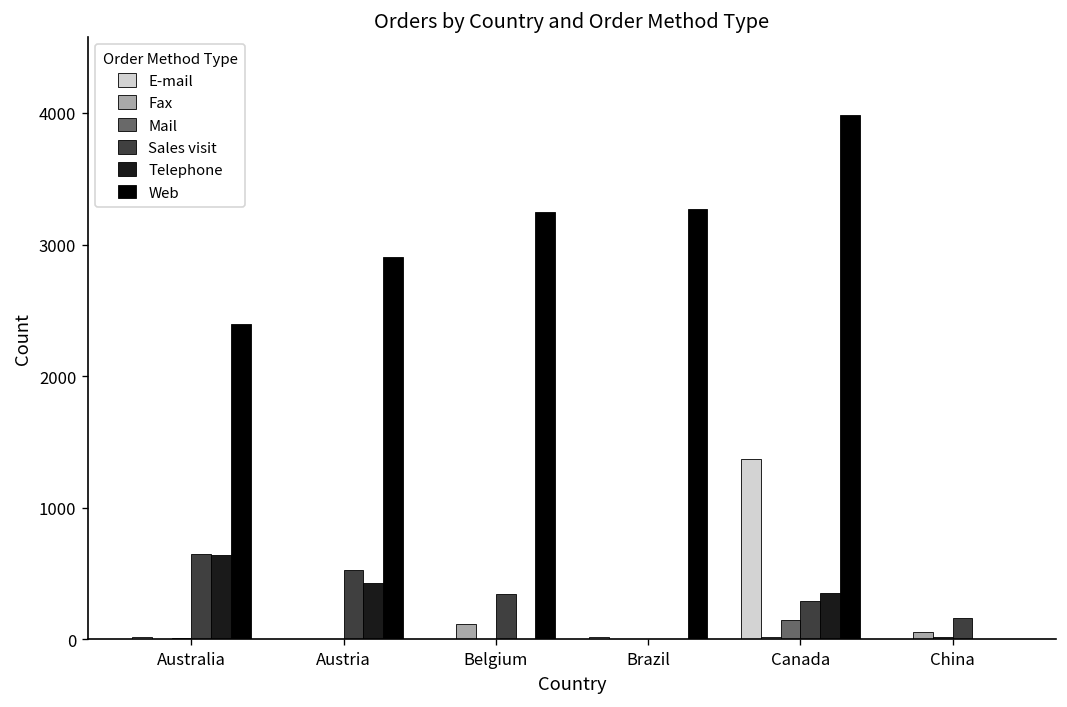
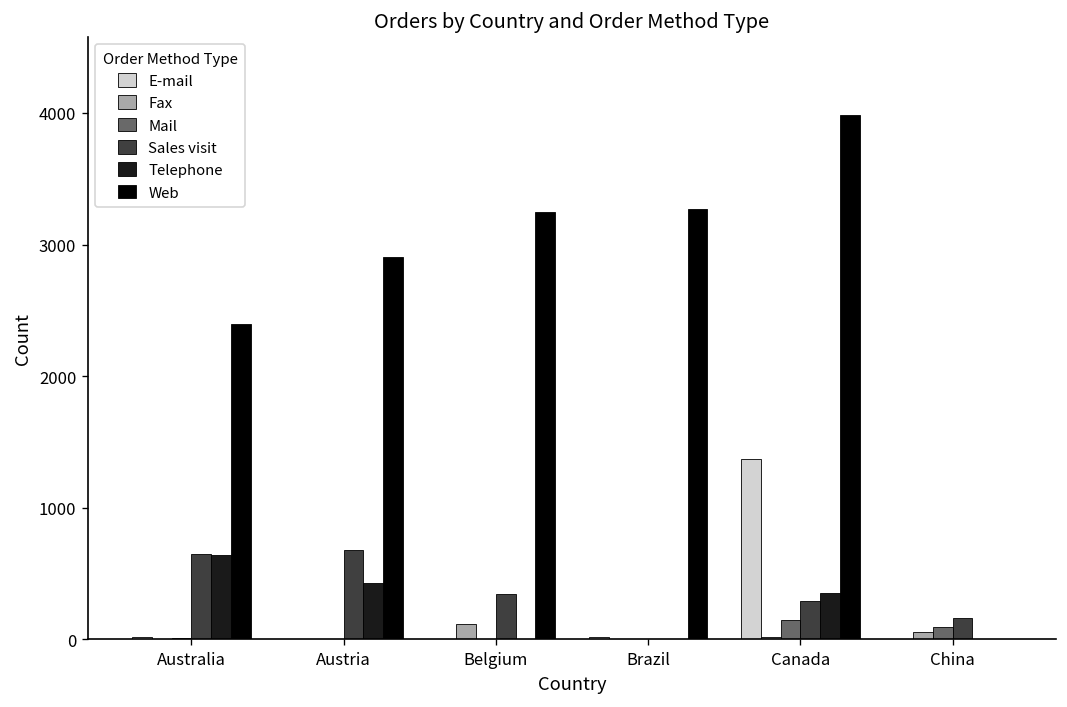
  {
    "E-mail": {
      "Austria": 0,
      "Belgium": 0,
      "Canada": 1370,
      "China": 0
    },
    "Fax": {
      "Australia": 0,
      "Austria": 0,
      "Belgium": 120,
      "Brazil": 0,
      "China": 60
    },
    "Mail": {
      "Austria": 0,
      "Belgium": 0,
      "Brazil": 0,
      "Canada": 150,
-     "China": 20
+     "China": 100
    },
    "Sales visit": {
      "Australia": 650,
-     "Austria": 520,
+     "Austria": 680,
      "Belgium": 350,
      "Brazil": 0,
      "Canada": 290,
      "China": 170
    }
  }
